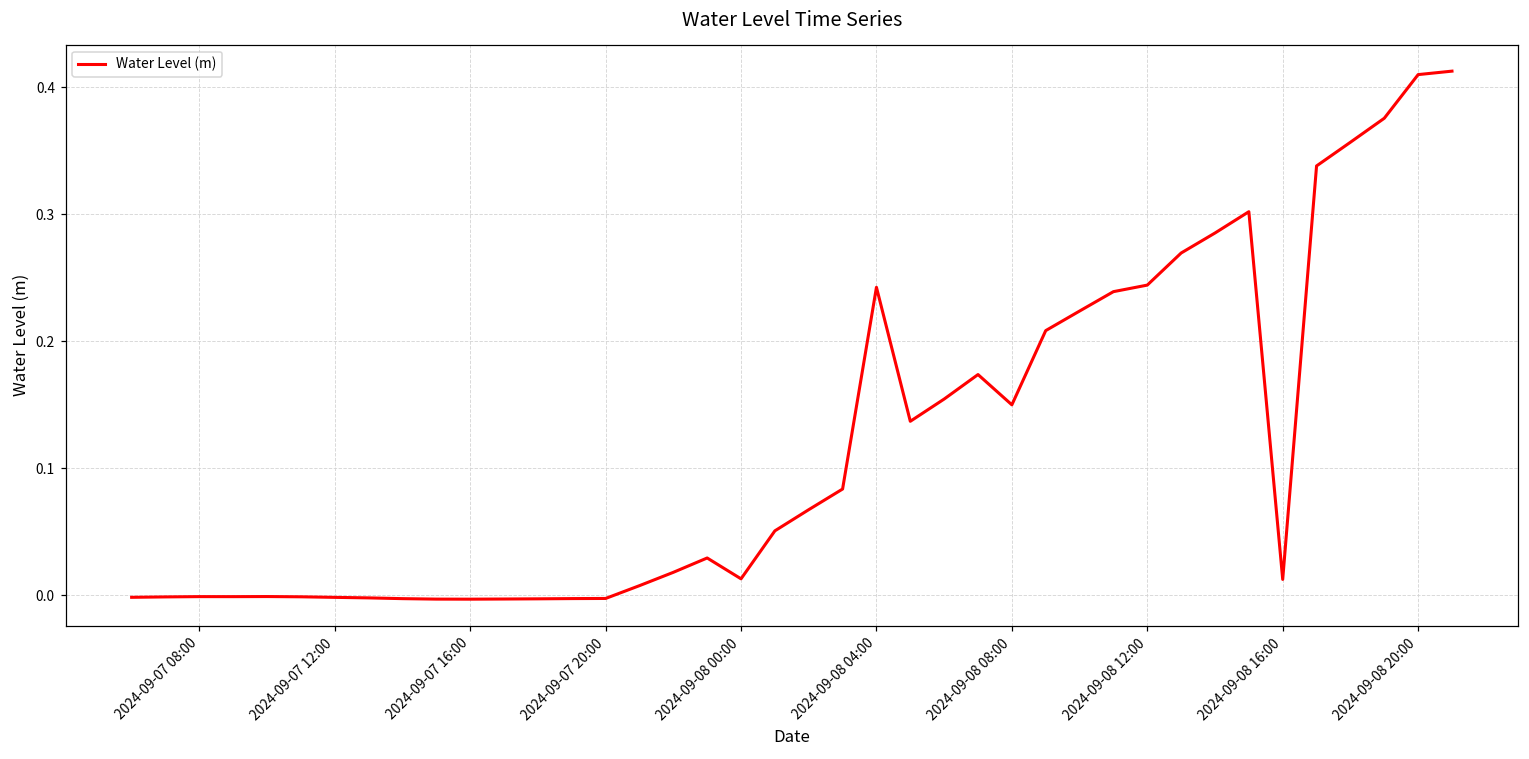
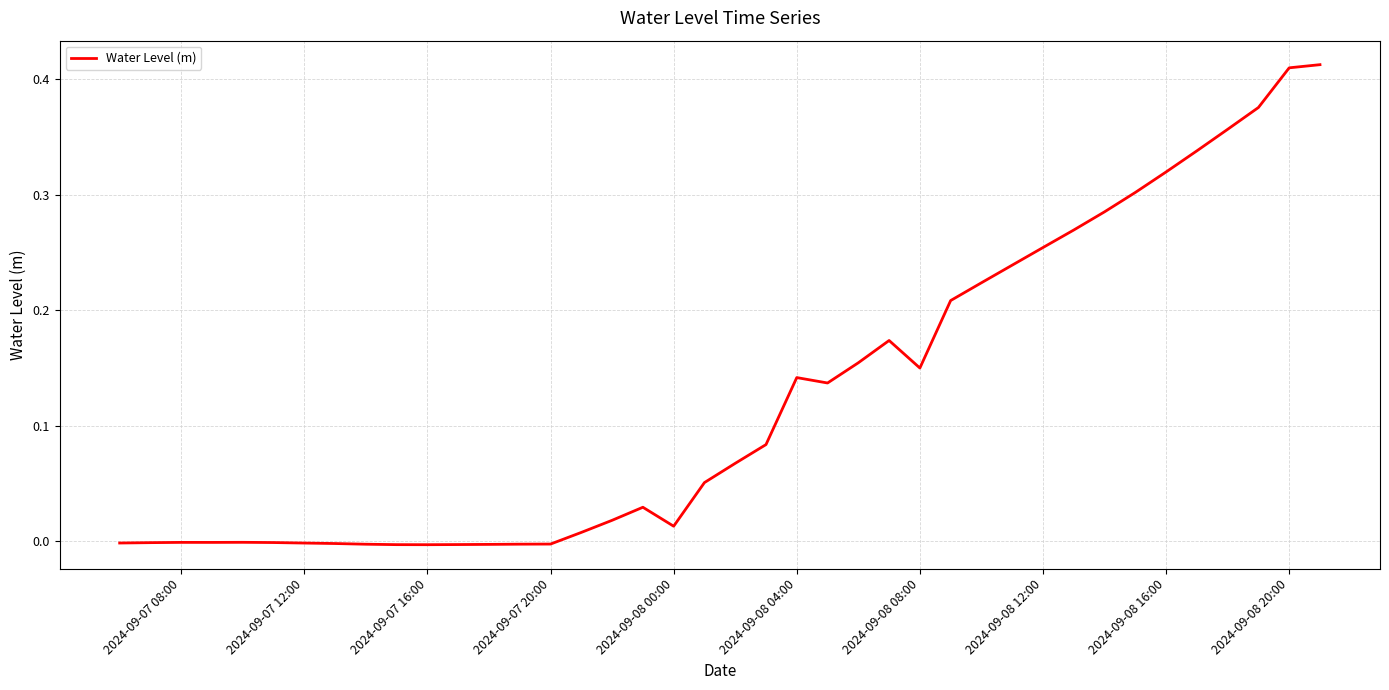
  {
    "2024-09-07 08:00": -0.001,
    "2024-09-07 12:00": -0.002,
    "2024-09-07 16:00": -0.003,
    "2024-09-07 20:00": -0.003,
    "2024-09-08 00:00": 0.013,
-   "2024-09-08 04:00": 0.242,
+   "2024-09-08 04:00": 0.142,
    "2024-09-08 08:00": 0.150,
-   "2024-09-08 12:00": 0.244,
-   "2024-09-08 16:00": 0.012,
+   "2024-09-08 12:00": 0.254,
+   "2024-09-08 16:00": 0.320,
    "2024-09-08 20:00": 0.410
  }
